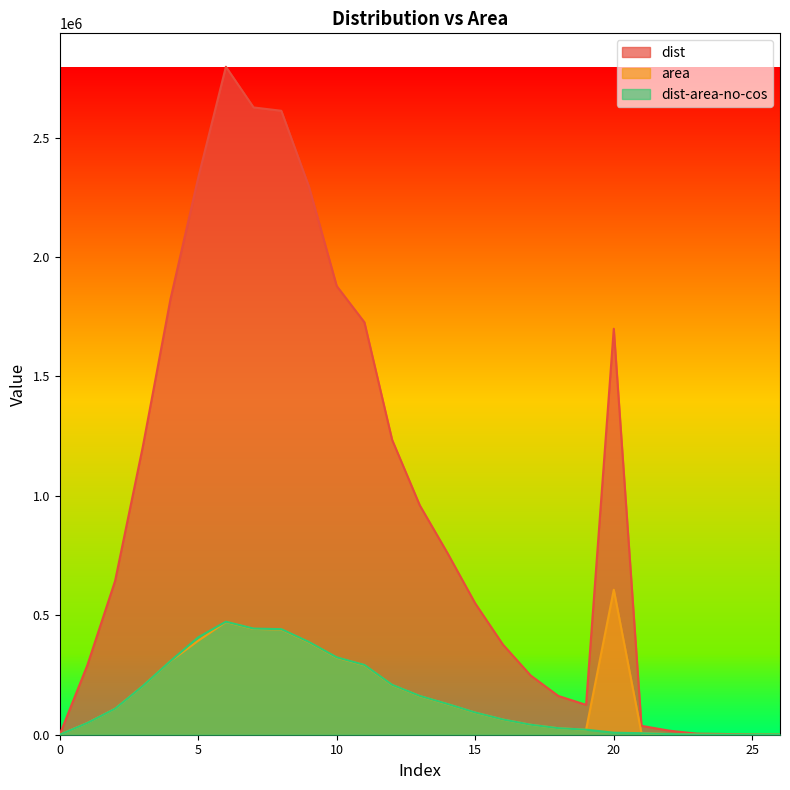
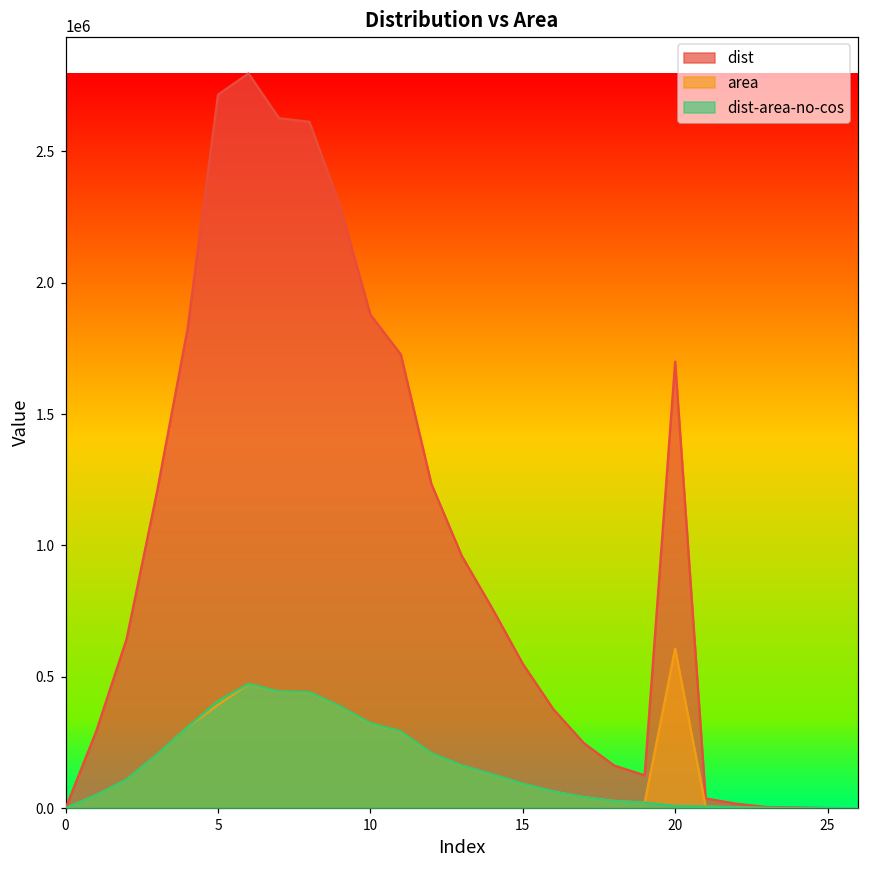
  {
    "dist": {
-     "5": 2330000,
+     "5": 2720000,
      "10": 1880000,
      "15": 550000,
      "20": 1700000
    },
    "area": {
      "5": 390000,
      "20": 610000
    },
    "dist-area-no-cos": {
      "5": 410000,
      "20": 10000
    }
  }
